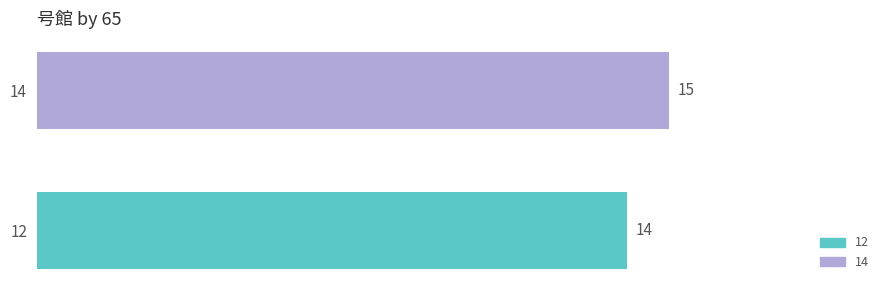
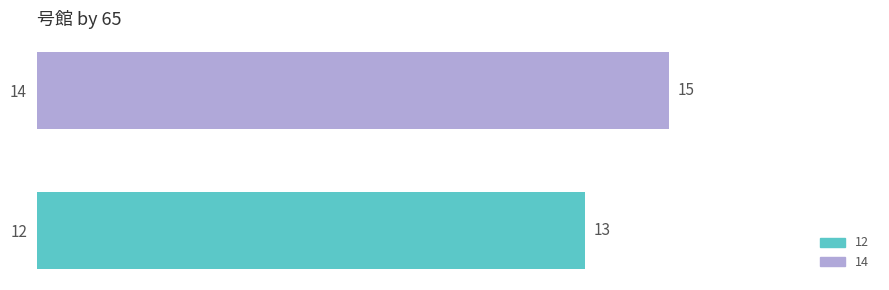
  {
    "14": 15,
-   "12": 14
+   "12": 13
  }
